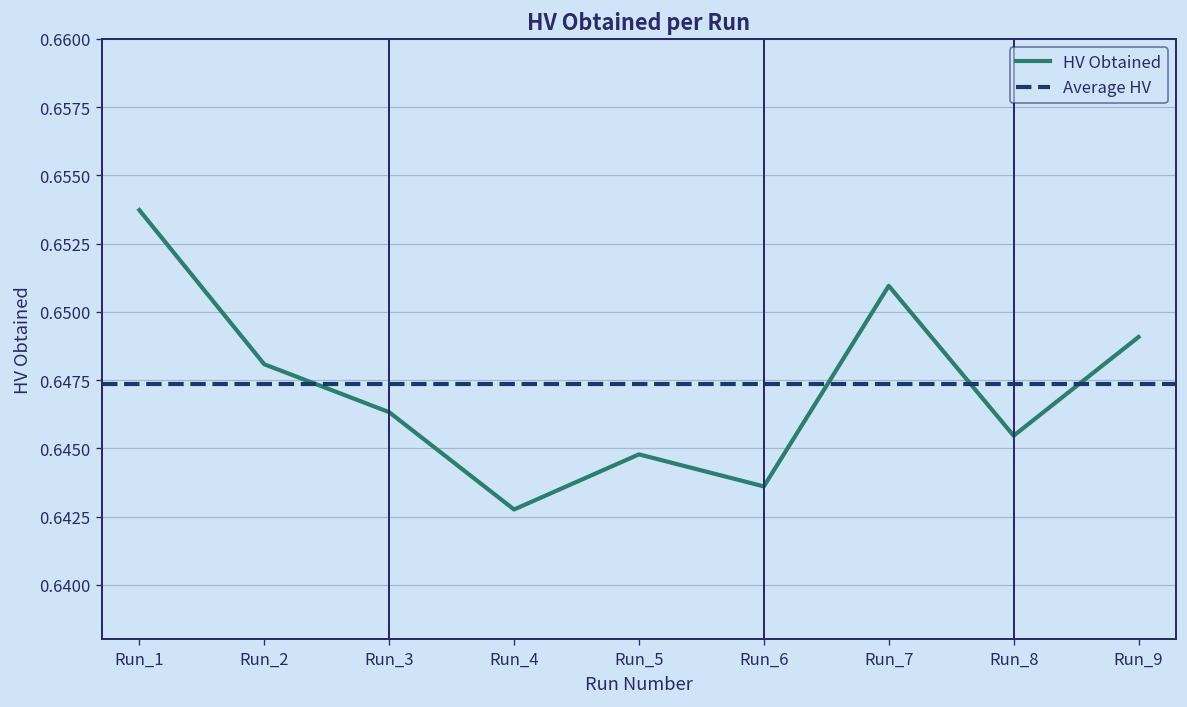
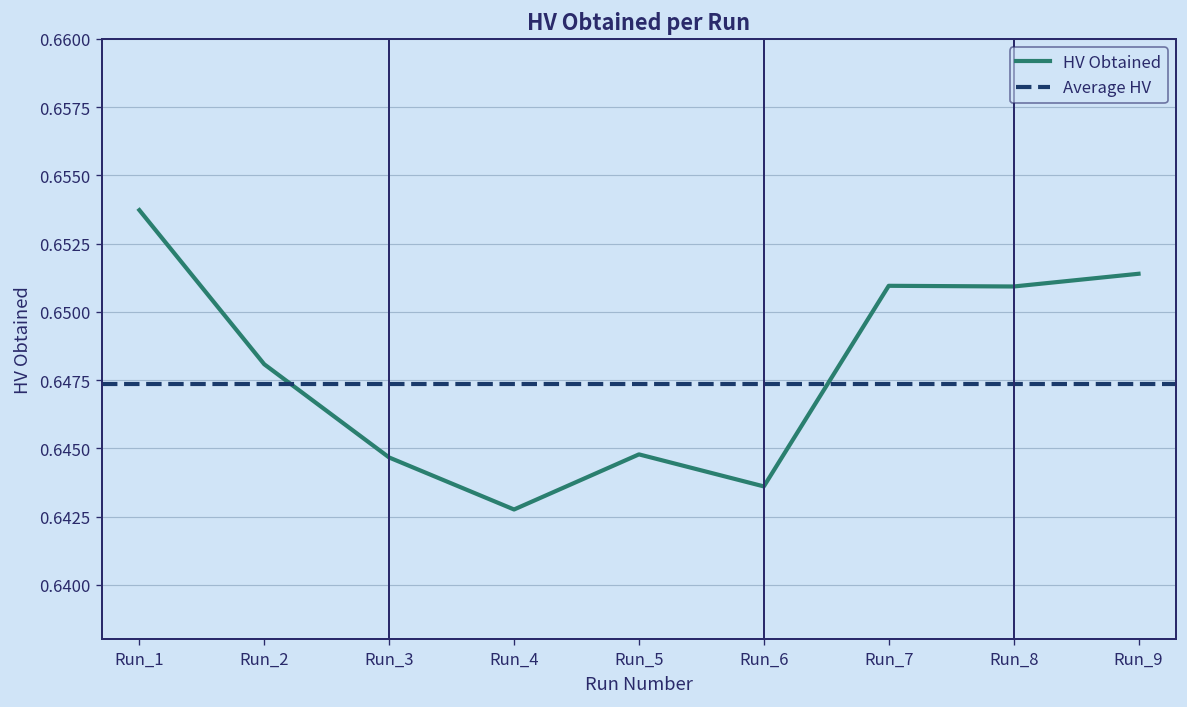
  {
    "Run_1": 0.6537,
    "Run_2": 0.6481,
-   "Run_3": 0.6463,
+   "Run_3": 0.6447,
    "Run_4": 0.6428,
    "Run_5": 0.6448,
    "Run_6": 0.6436,
    "Run_7": 0.6510,
-   "Run_8": 0.6455,
-   "Run_9": 0.6491
+   "Run_8": 0.6509,
+   "Run_9": 0.6514
  }
